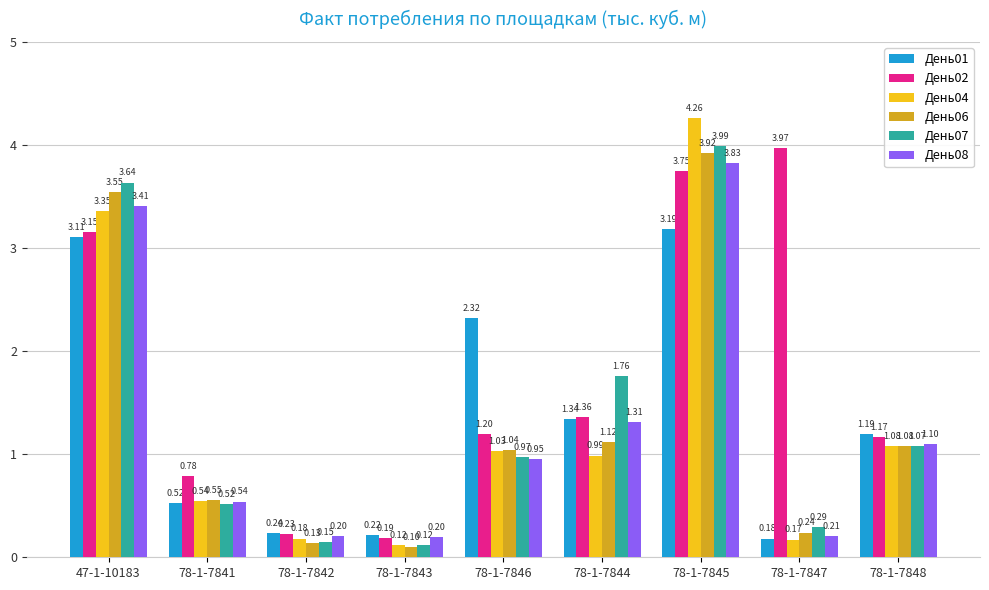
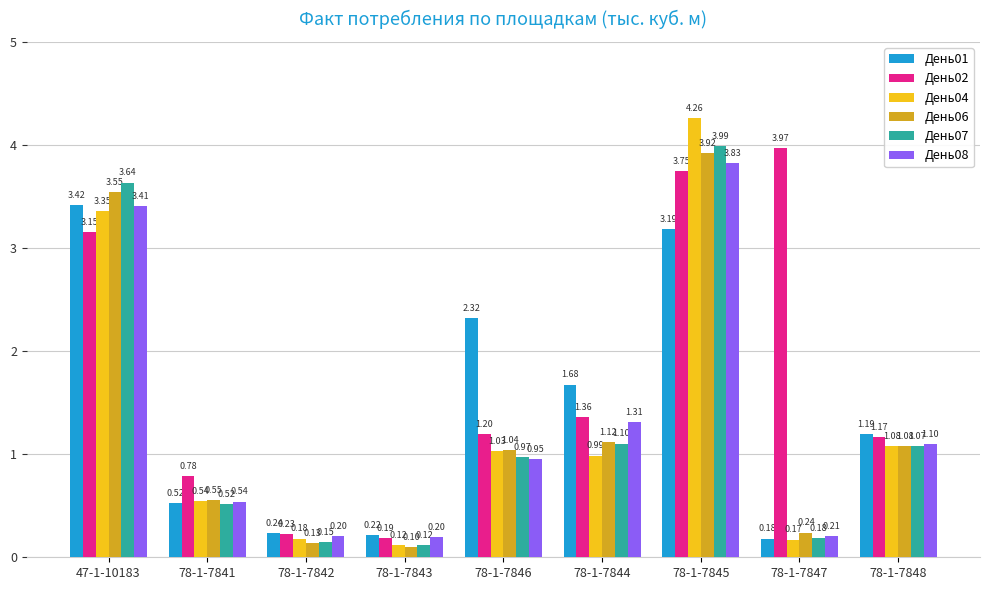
  {
    "День01": {
-     "47-1-10183": 3.11,
+     "47-1-10183": 3.42,
      "78-1-7841": 0.52,
      "78-1-7846": 2.32,
-     "78-1-7844": 1.34,
+     "78-1-7844": 1.68,
      "78-1-7845": 3.19,
      "78-1-7847": 0.18
    },
    "День02": {
      "47-1-10183": 3.15,
      "78-1-7841": 0.78,
      "78-1-7846": 1.20,
      "78-1-7845": 3.75,
      "78-1-7847": 3.97
    },
    "День07": {
      "47-1-10183": 3.64,
-     "78-1-7844": 1.76,
+     "78-1-7844": 1.10,
      "78-1-7845": 3.99,
-     "78-1-7847": 0.29
+     "78-1-7847": 0.18
    },
    "День08": {
      "47-1-10183": 3.41,
      "78-1-7842": 0.20,
      "78-1-7843": 0.20,
      "78-1-7844": 1.31,
      "78-1-7845": 3.83,
      "78-1-7847": 0.21
    }
  }
